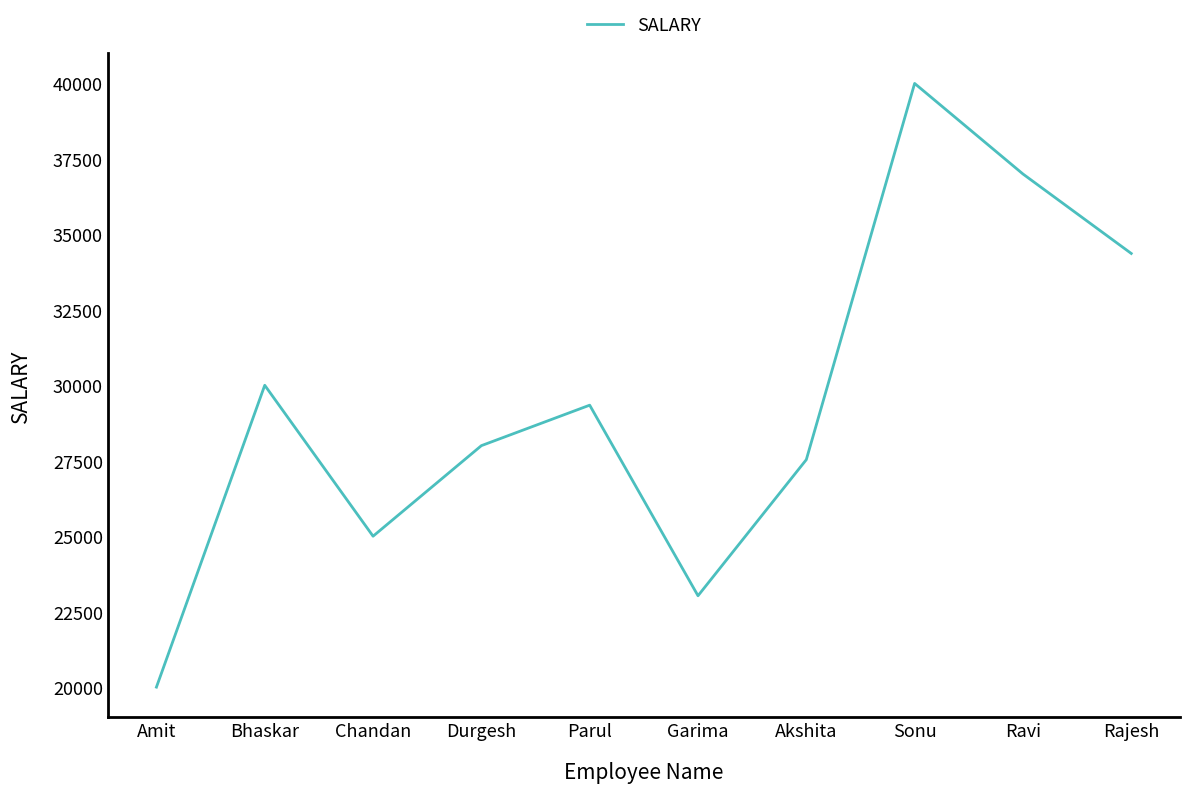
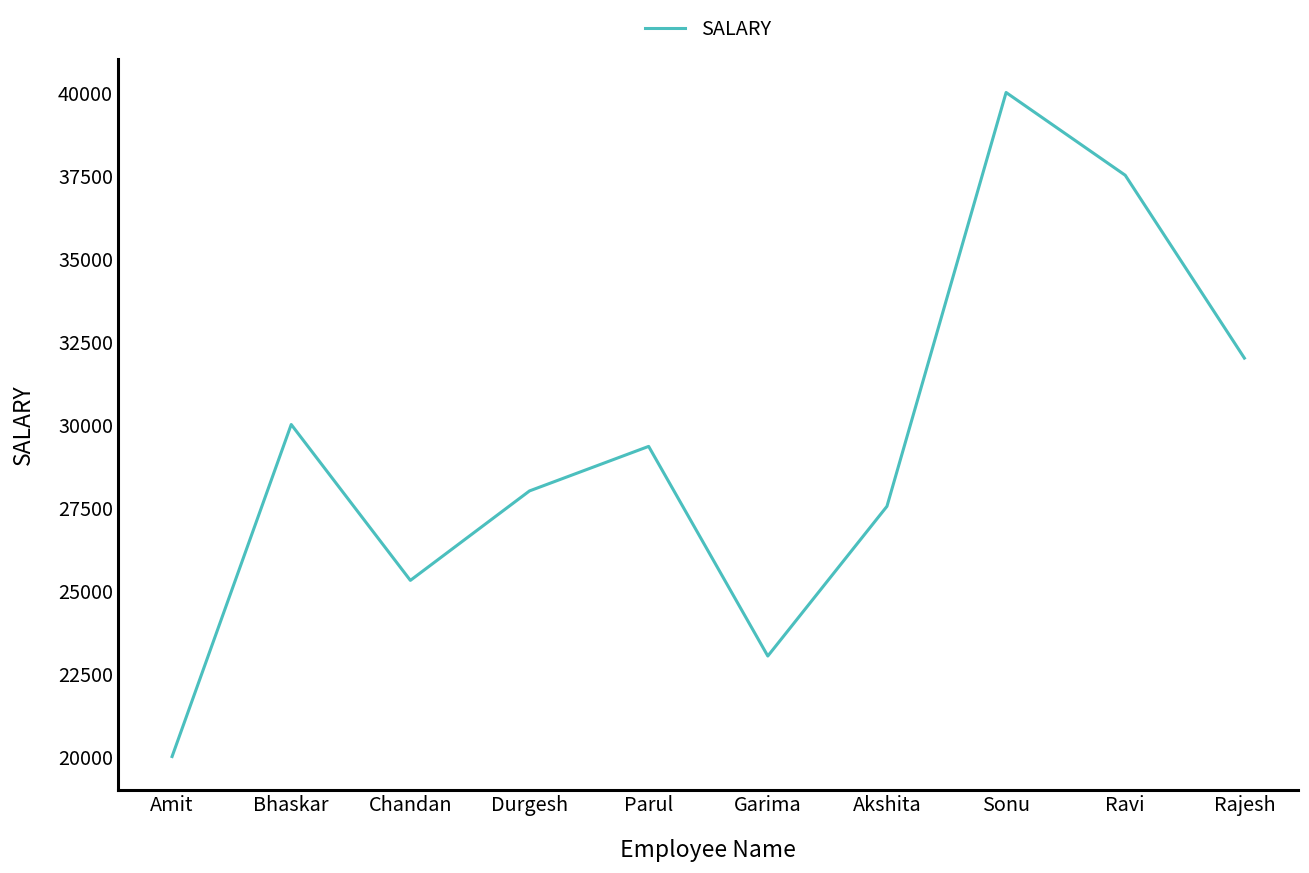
  {
    "Amit": 20000,
    "Bhaskar": 30000,
-   "Chandan": 25000,
+   "Chandan": 25300,
    "Durgesh": 28000,
    "Parul": 29300,
    "Garima": 23000,
    "Akshita": 27500,
    "Sonu": 40000,
-   "Ravi": 37000,
-   "Rajesh": 34400
+   "Ravi": 37500,
+   "Rajesh": 32000
  }
